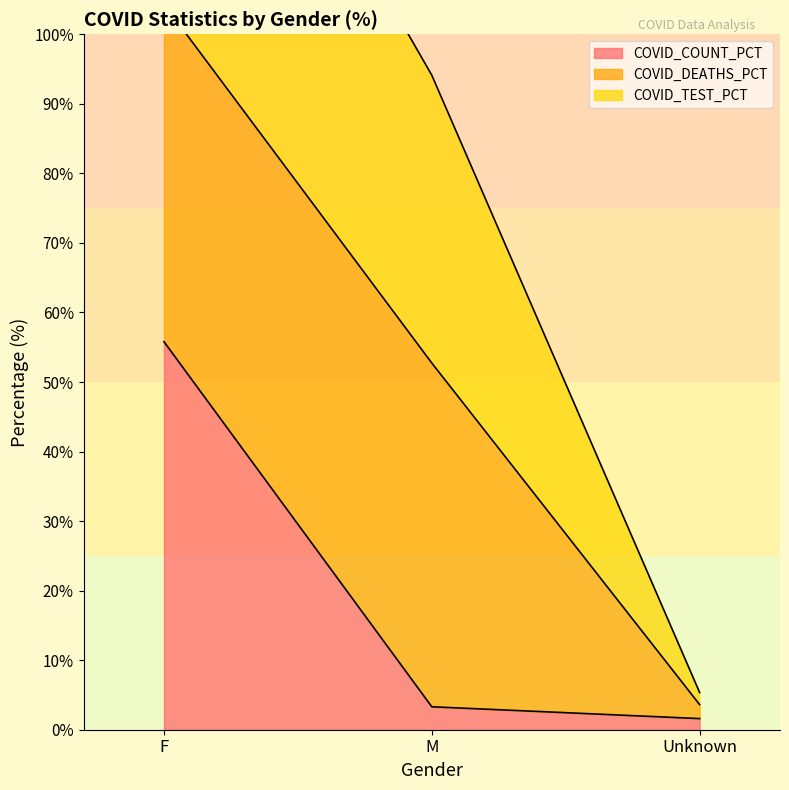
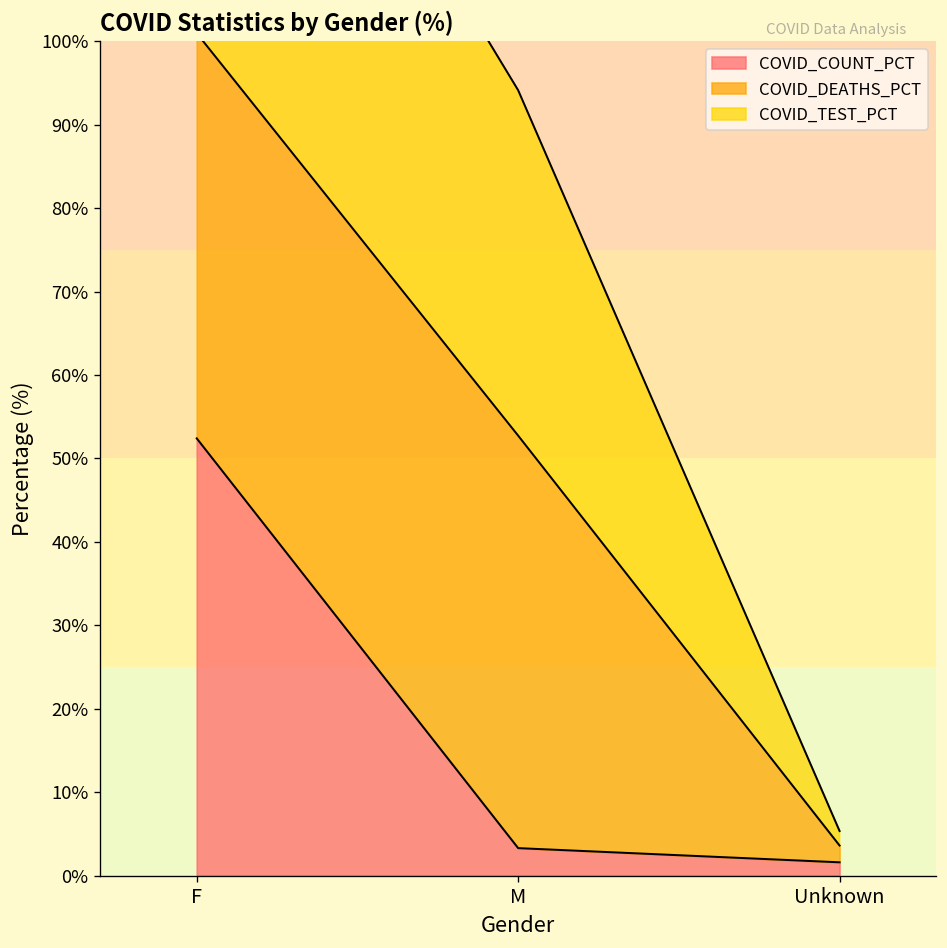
  {
    "COVID_COUNT_PCT": {
-     "F": "56%",
+     "F": "52%",
      "M": "3%",
      "Unknown": "2%"
    }
  }
